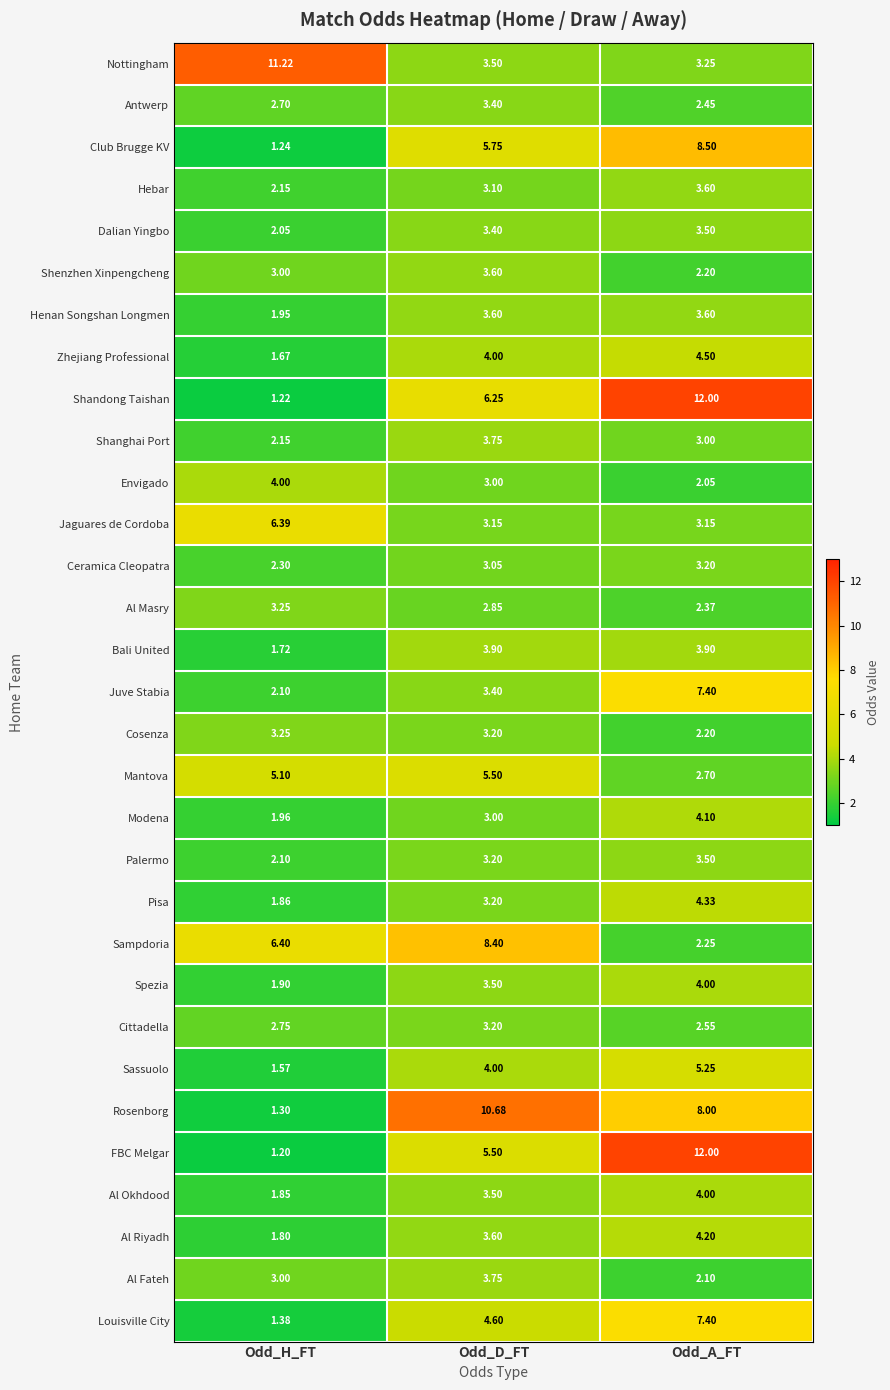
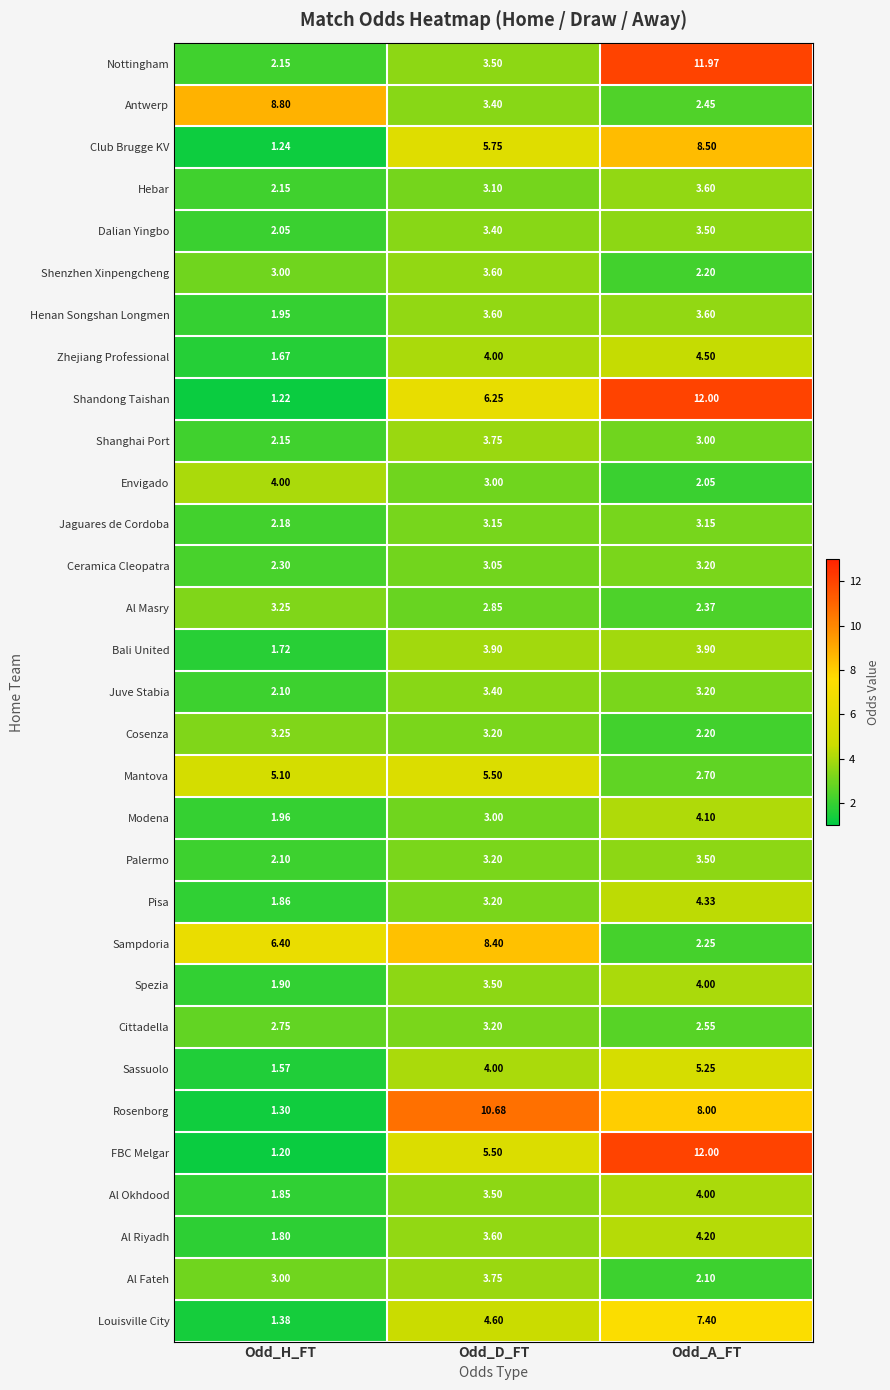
  {
    "Nottingham": {
-     "Odd_H_FT": 11.22,
+     "Odd_H_FT": 2.15,
      "Odd_D_FT": 3.50,
-     "Odd_A_FT": 3.25
+     "Odd_A_FT": 11.97
    },
    "Antwerp": {
-     "Odd_H_FT": 2.70,
+     "Odd_H_FT": 8.80,
      "Odd_D_FT": 3.40,
      "Odd_A_FT": 2.45
    },
    "Club Brugge KV": {
      "Odd_H_FT": 1.24,
      "Odd_D_FT": 5.75,
      "Odd_A_FT": 8.50
    },
    "Hebar": {
      "Odd_H_FT": 2.15,
      "Odd_D_FT": 3.10,
      "Odd_A_FT": 3.60
    },
    "Dalian Yingbo": {
      "Odd_H_FT": 2.05,
      "Odd_D_FT": 3.40,
      "Odd_A_FT": 3.50
    },
    "Shenzhen Xinpengcheng": {
      "Odd_H_FT": 3.00,
      "Odd_D_FT": 3.60,
      "Odd_A_FT": 2.20
    },
    "Henan Songshan Longmen": {
      "Odd_H_FT": 1.95,
      "Odd_D_FT": 3.60,
      "Odd_A_FT": 3.60
    },
    "Zhejiang Professional": {
      "Odd_H_FT": 1.67,
      "Odd_D_FT": 4.00,
      "Odd_A_FT": 4.50
    },
    "Shandong Taishan": {
      "Odd_H_FT": 1.22,
      "Odd_D_FT": 6.25,
      "Odd_A_FT": 12.00
    },
    "Shanghai Port": {
      "Odd_H_FT": 2.15,
      "Odd_D_FT": 3.75,
      "Odd_A_FT": 3.00
    },
    "Envigado": {
      "Odd_H_FT": 4.00,
      "Odd_D_FT": 3.00,
      "Odd_A_FT": 2.05
    },
    "Jaguares de Cordoba": {
-     "Odd_H_FT": 6.39,
+     "Odd_H_FT": 2.18,
      "Odd_D_FT": 3.15,
      "Odd_A_FT": 3.15
    },
    "Ceramica Cleopatra": {
      "Odd_H_FT": 2.30,
      "Odd_D_FT": 3.05,
      "Odd_A_FT": 3.20
    },
    "Al Masry": {
      "Odd_H_FT": 3.25,
      "Odd_D_FT": 2.85,
      "Odd_A_FT": 2.37
    },
    "Bali United": {
      "Odd_H_FT": 1.72,
      "Odd_D_FT": 3.90,
      "Odd_A_FT": 3.90
    },
    "Juve Stabia": {
      "Odd_H_FT": 2.10,
      "Odd_D_FT": 3.40,
-     "Odd_A_FT": 7.40
+     "Odd_A_FT": 3.20
    },
    "Cosenza": {
      "Odd_H_FT": 3.25,
      "Odd_D_FT": 3.20,
      "Odd_A_FT": 2.20
    },
    "Mantova": {
      "Odd_H_FT": 5.10,
      "Odd_D_FT": 5.50,
      "Odd_A_FT": 2.70
    },
    "Modena": {
      "Odd_H_FT": 1.96,
      "Odd_D_FT": 3.00,
      "Odd_A_FT": 4.10
    },
    "Palermo": {
      "Odd_H_FT": 2.10,
      "Odd_D_FT": 3.20,
      "Odd_A_FT": 3.50
    },
    "Pisa": {
      "Odd_H_FT": 1.86,
      "Odd_D_FT": 3.20,
      "Odd_A_FT": 4.33
    },
    "Sampdoria": {
      "Odd_H_FT": 6.40,
      "Odd_D_FT": 8.40,
      "Odd_A_FT": 2.25
    },
    "Spezia": {
      "Odd_H_FT": 1.90,
      "Odd_D_FT": 3.50,
      "Odd_A_FT": 4.00
    },
    "Cittadella": {
      "Odd_H_FT": 2.75,
      "Odd_D_FT": 3.20,
      "Odd_A_FT": 2.55
    },
    "Sassuolo": {
      "Odd_H_FT": 1.57,
      "Odd_D_FT": 4.00,
      "Odd_A_FT": 5.25
    },
    "Rosenborg": {
      "Odd_H_FT": 1.30,
      "Odd_D_FT": 10.68,
      "Odd_A_FT": 8.00
    },
    "FBC Melgar": {
      "Odd_H_FT": 1.20,
      "Odd_D_FT": 5.50,
      "Odd_A_FT": 12.00
    },
    "Al Okhdood": {
      "Odd_H_FT": 1.85,
      "Odd_D_FT": 3.50,
      "Odd_A_FT": 4.00
    },
    "Al Riyadh": {
      "Odd_H_FT": 1.80,
      "Odd_D_FT": 3.60,
      "Odd_A_FT": 4.20
    },
    "Al Fateh": {
      "Odd_H_FT": 3.00,
      "Odd_D_FT": 3.75,
      "Odd_A_FT": 2.10
    },
    "Louisville City": {
      "Odd_H_FT": 1.38,
      "Odd_D_FT": 4.60,
      "Odd_A_FT": 7.40
    }
  }
